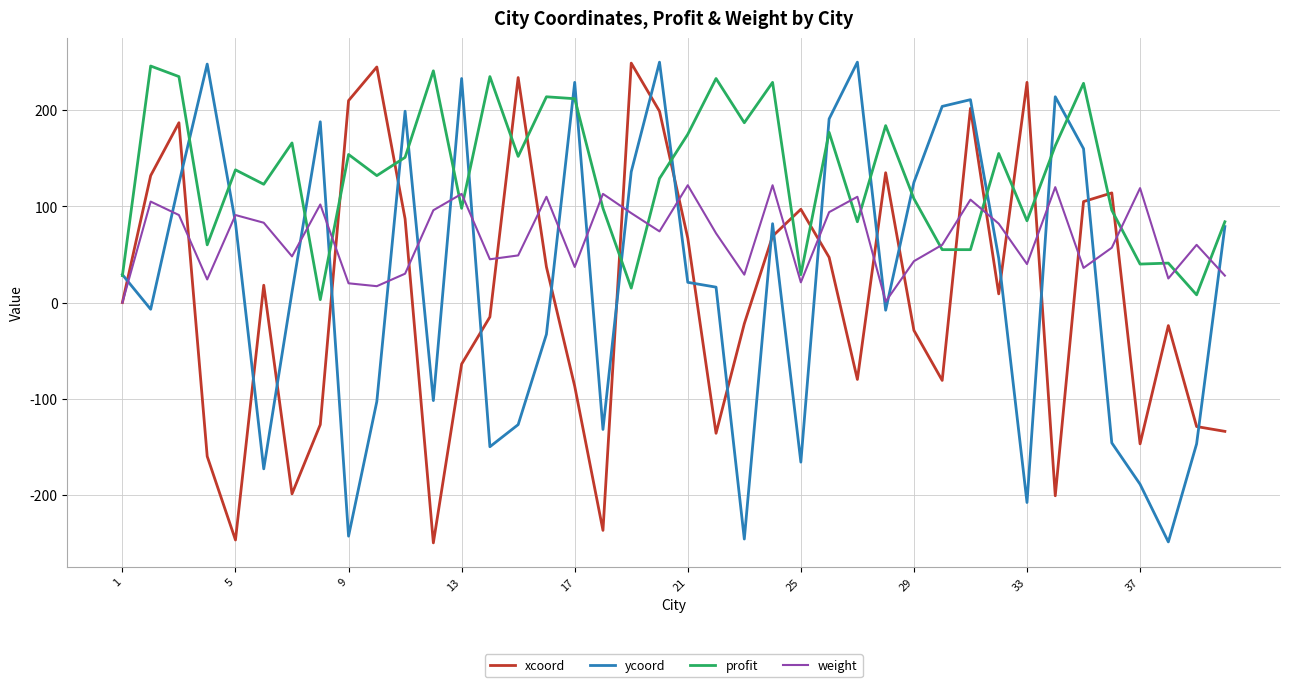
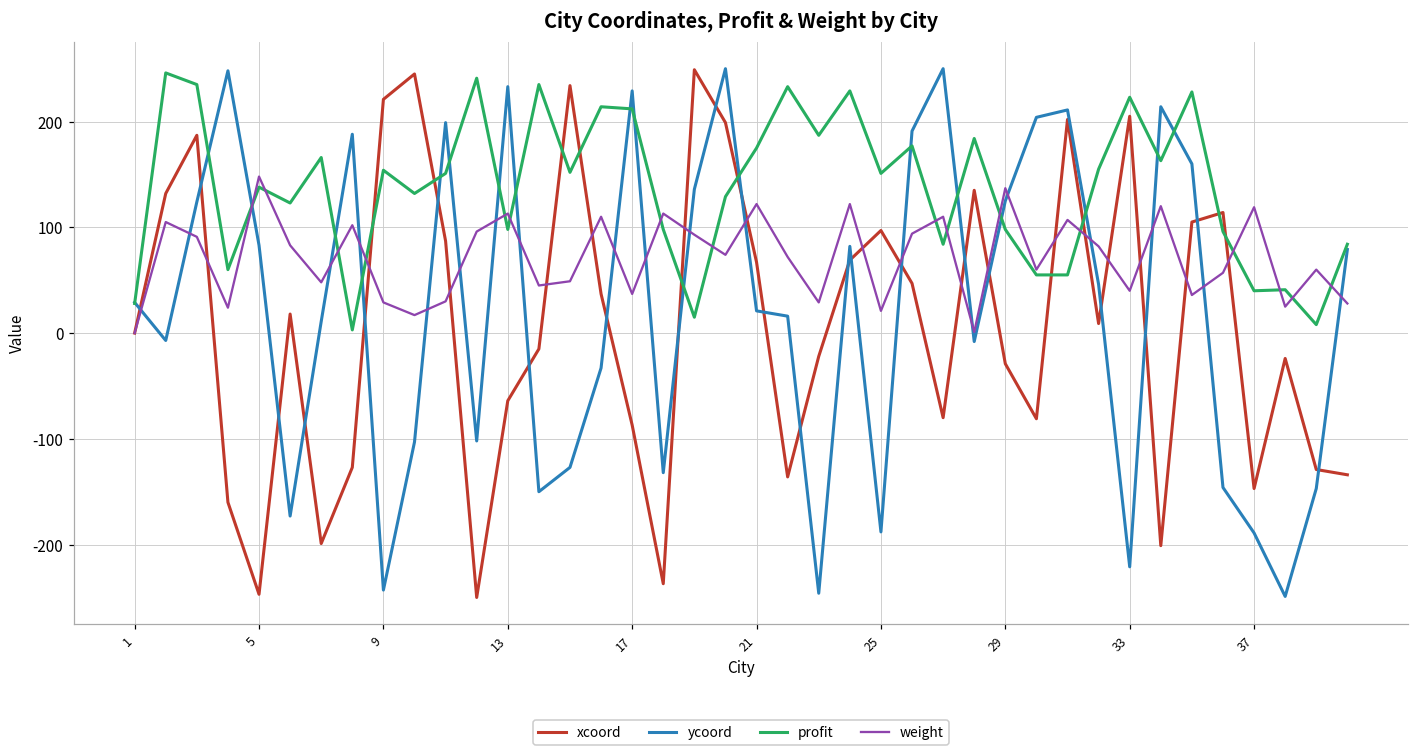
  {
    "xcoord": {
      "5": -250,
-     "9": 210,
+     "9": 220,
      "13": -60,
      "17": -90,
      "21": 70,
      "25": 100,
      "29": -30,
-     "33": 230,
+     "33": 210,
      "37": -150
    },
    "ycoord": {
      "5": 80,
      "9": -240,
      "13": 230,
      "17": 230,
      "21": 20,
-     "25": -170,
+     "25": -190,
      "29": 130,
-     "33": -210,
+     "33": -220,
      "37": -190
    },
    "profit": {
      "5": 140,
      "9": 150,
      "13": 100,
      "17": 210,
      "21": 180,
-     "25": 30,
-     "29": 110,
-     "33": 90,
+     "25": 150,
+     "29": 100,
+     "33": 220,
      "37": 40
    },
    "weight": {
-     "5": 90,
-     "9": 20,
+     "5": 150,
+     "9": 30,
      "13": 110,
      "17": 40,
      "21": 120,
      "25": 20,
-     "29": 40,
+     "29": 140,
      "33": 40,
      "37": 120
    }
  }
